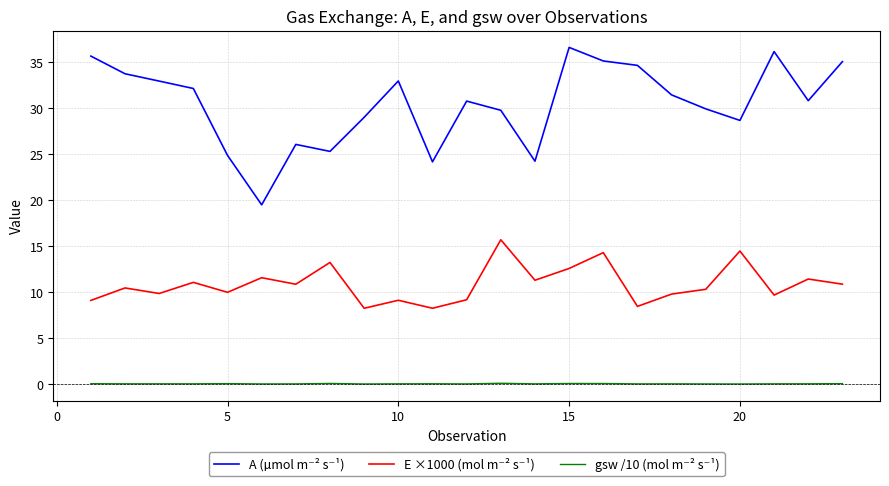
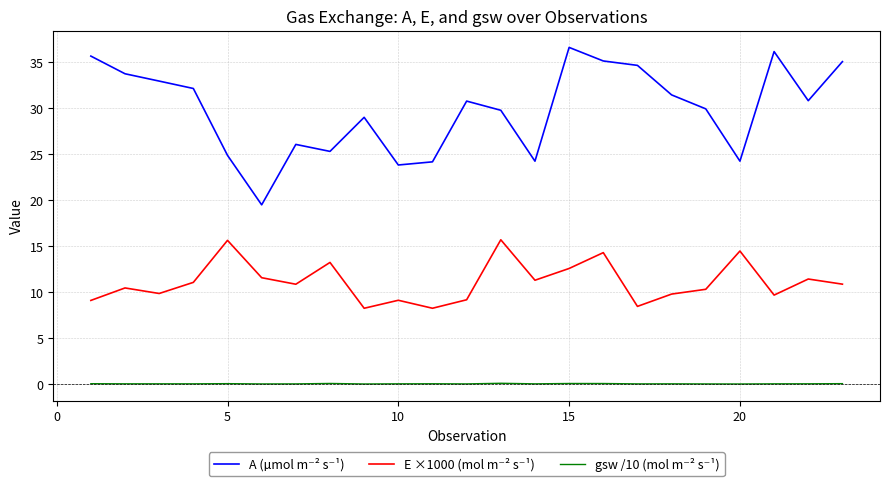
  {
    "A (µmol m⁻² s⁻¹)": {
      "5": 25,
-     "10": 33,
+     "10": 24,
      "15": 37,
-     "20": 29
+     "20": 24
    },
    "E ×1000 (mol m⁻² s⁻¹)": {
-     "5": 10,
+     "5": 16,
      "10": 9,
      "15": 13,
      "20": 14
    },
    "gsw /10 (mol m⁻² s⁻¹)": {
      "5": 0,
      "10": 0,
      "15": 0,
      "20": 0
    }
  }
